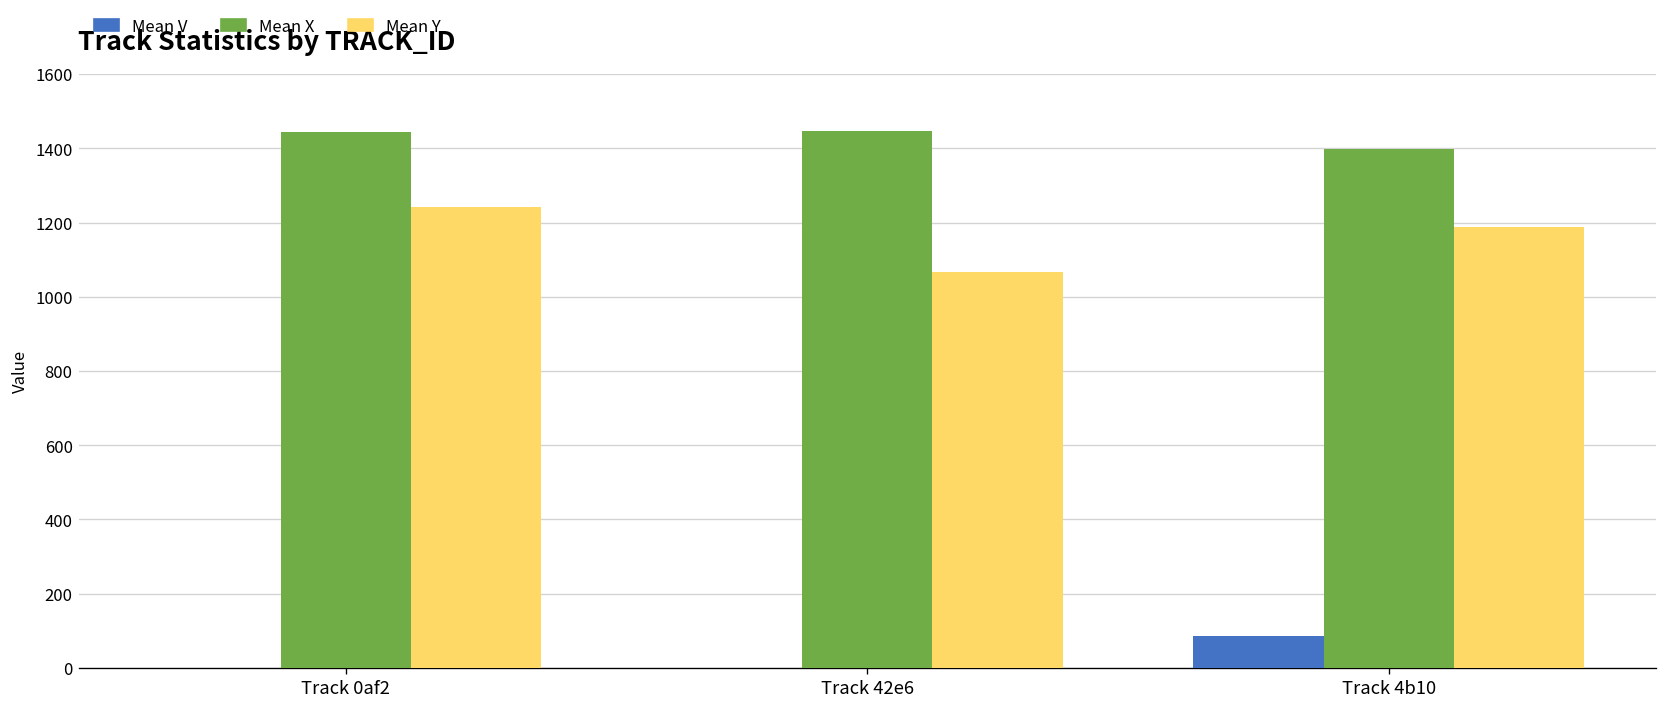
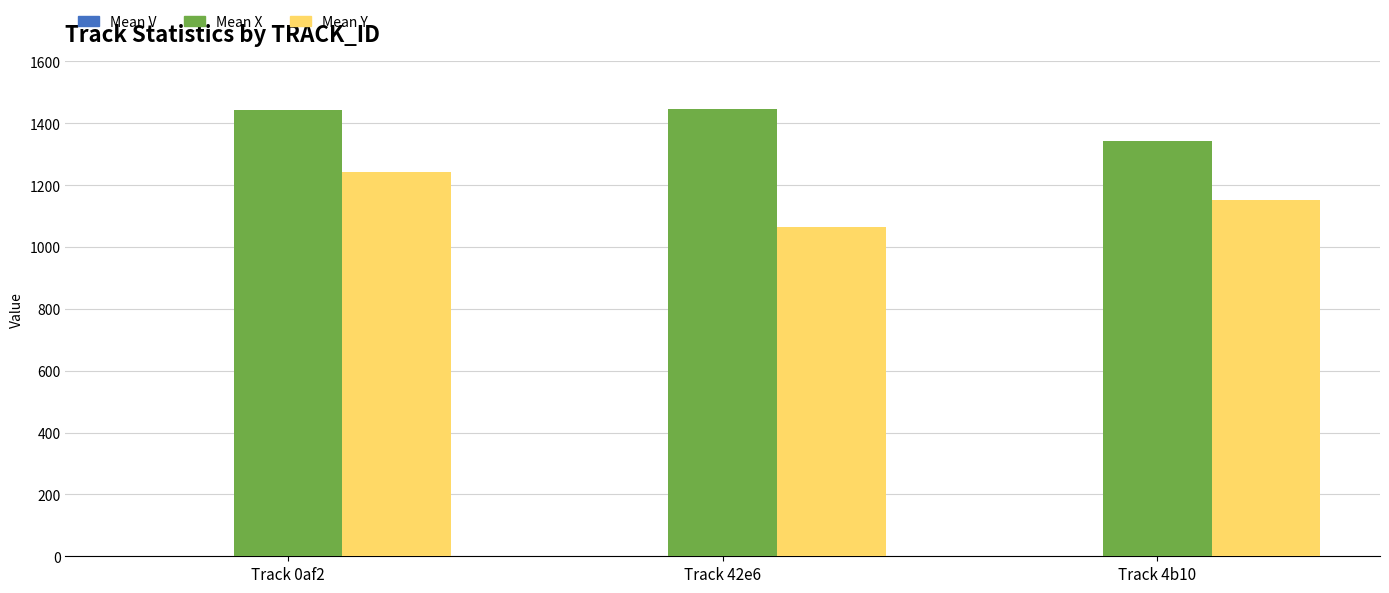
  {
    "Mean V": {
      "Track 0af2": 0,
      "Track 42e6": 0,
-     "Track 4b10": 90
+     "Track 4b10": 0
    },
    "Mean X": {
      "Track 0af2": 1440,
      "Track 42e6": 1450,
-     "Track 4b10": 1400
+     "Track 4b10": 1340
    },
    "Mean Y": {
      "Track 0af2": 1240,
      "Track 42e6": 1070,
-     "Track 4b10": 1190
+     "Track 4b10": 1150
    }
  }
